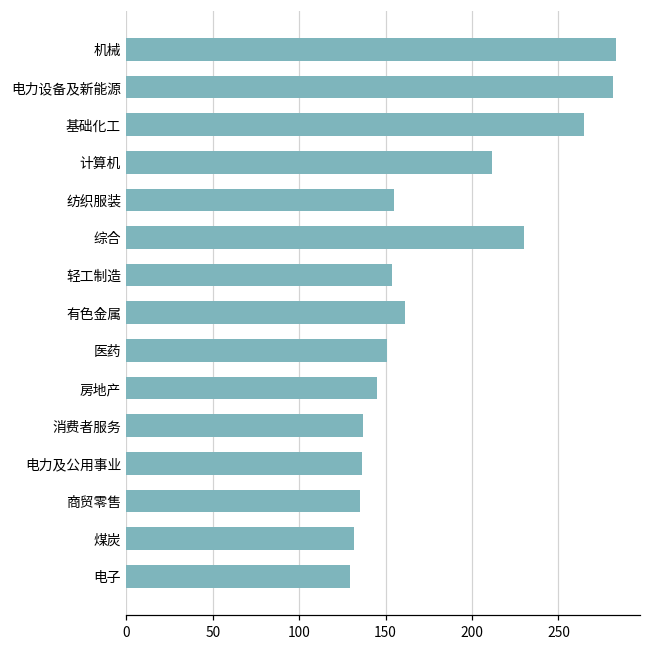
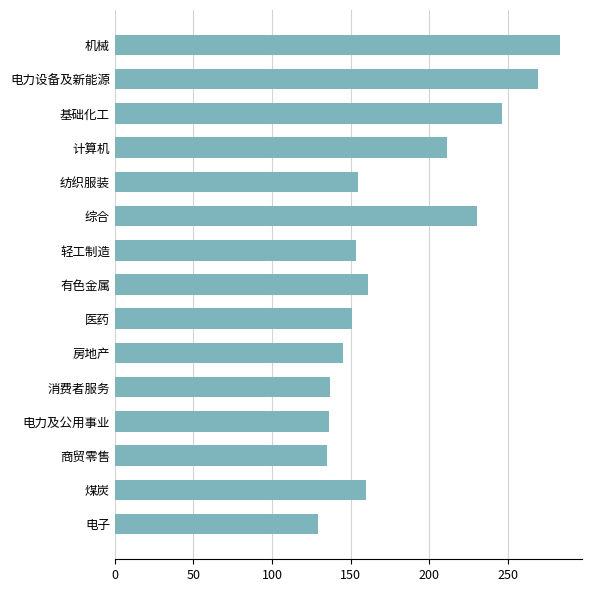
  {
    "机械": 283,
-   "电力设备及新能源": 281,
-   "基础化工": 265,
+   "电力设备及新能源": 269,
+   "基础化工": 247,
    "计算机": 211,
    "纺织服装": 155,
    "综合": 230,
    "轻工制造": 154,
    "有色金属": 161,
    "医药": 151,
    "房地产": 145,
    "消费者服务": 137,
    "电力及公用事业": 136,
    "商贸零售": 135,
-   "煤炭": 132,
+   "煤炭": 160,
    "电子": 129
  }
